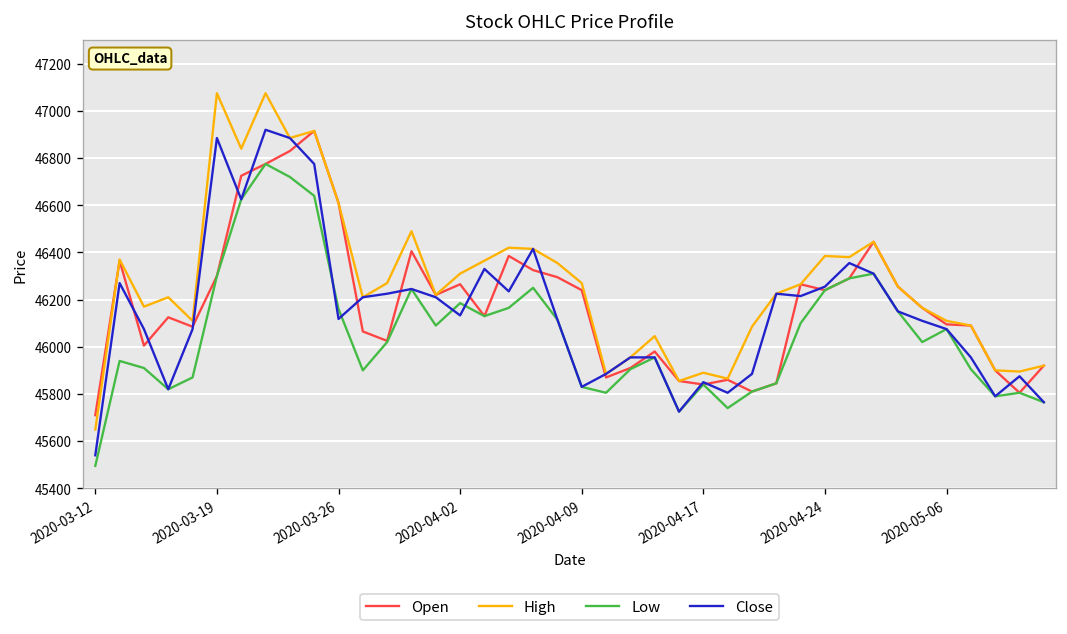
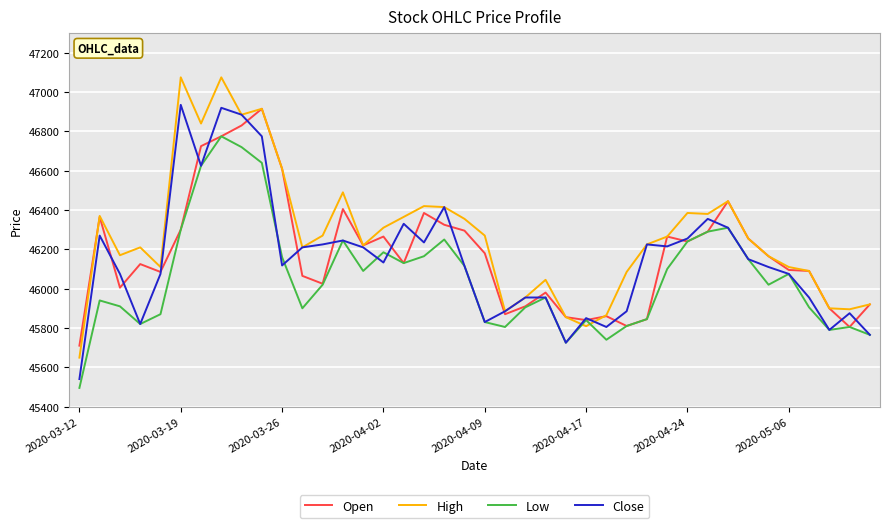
  {
    "Open": {
      "2020-03-12": 45710,
      "2020-04-02": 46270,
-     "2020-04-09": 46240,
+     "2020-04-09": 46180,
      "2020-05-06": 46100
    },
    "High": {
      "2020-03-12": 45650,
      "2020-03-19": 47080,
      "2020-04-02": 46310,
      "2020-04-09": 46270,
-     "2020-04-17": 45890,
+     "2020-04-17": 45810,
      "2020-04-24": 46390,
      "2020-05-06": 46110
    },
    "Low": {
      "2020-03-12": 45500,
      "2020-03-26": 46160,
      "2020-04-02": 46190
    },
    "Close": {
      "2020-03-12": 45540,
-     "2020-03-19": 46890,
+     "2020-03-19": 46940,
      "2020-03-26": 46120,
      "2020-04-02": 46130,
      "2020-04-24": 46260
    }
  }
